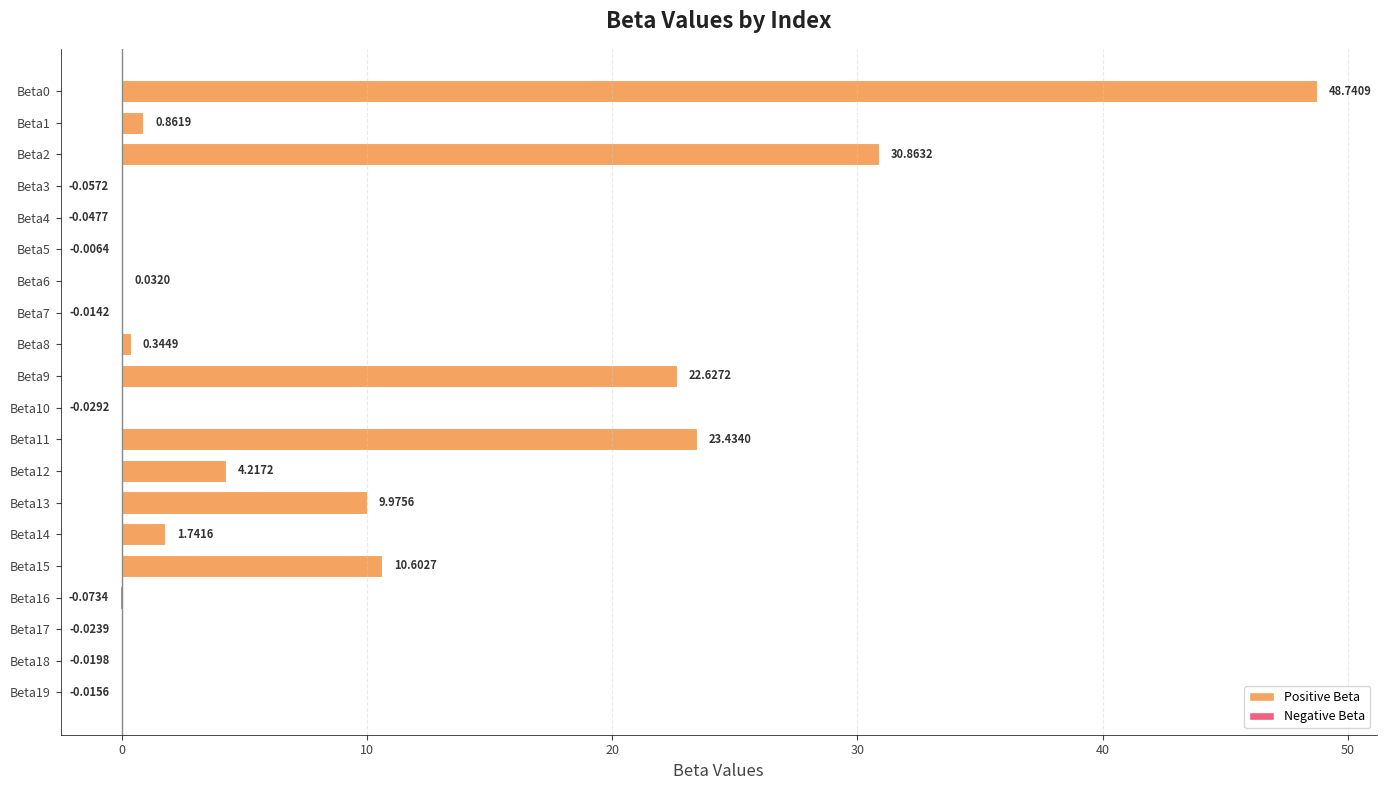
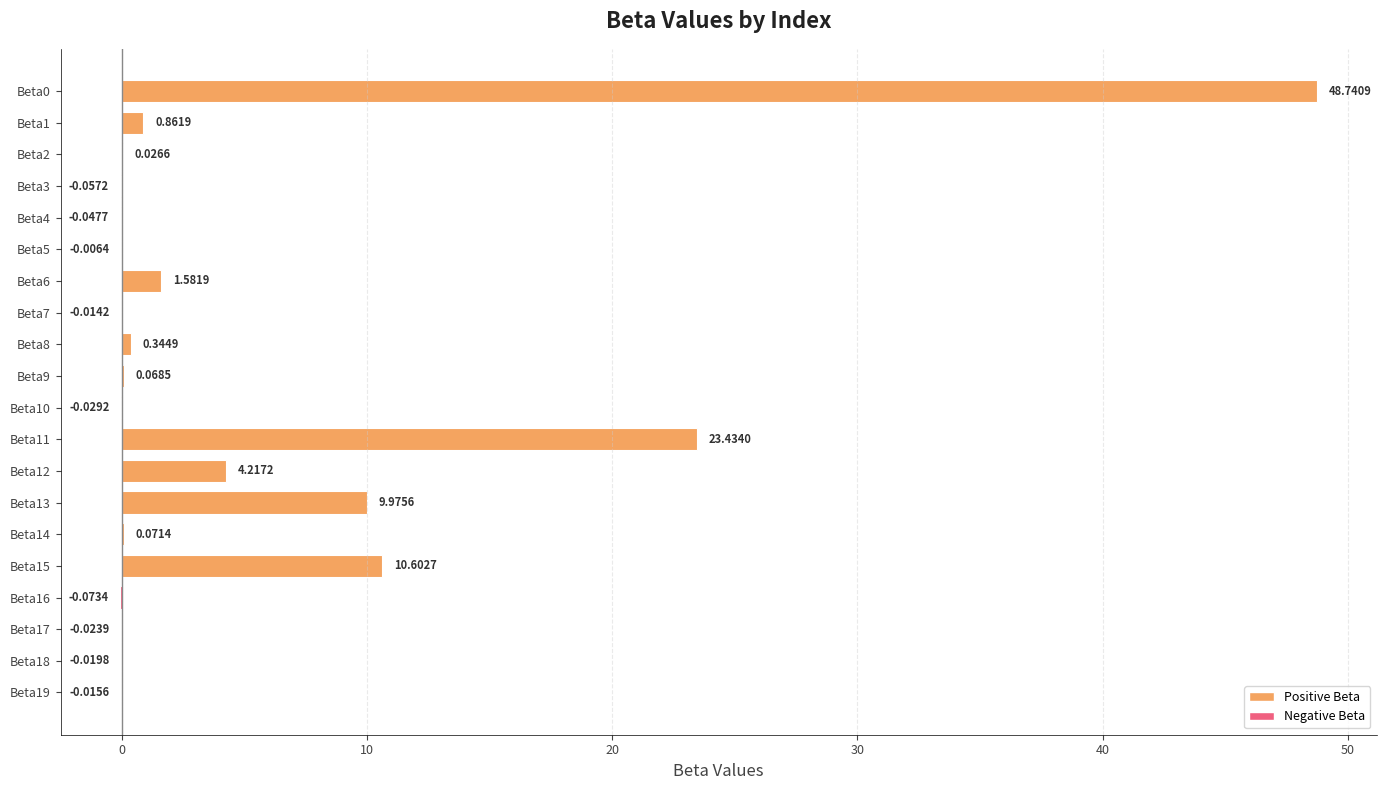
  {
    "Beta0": 48.7409,
    "Beta1": 0.8619,
-   "Beta2": 30.8632,
+   "Beta2": 0.0266,
    "Beta3": -0.0572,
    "Beta4": -0.0477,
    "Beta5": -0.0064,
-   "Beta6": 0.0320,
+   "Beta6": 1.5819,
    "Beta7": -0.0142,
    "Beta8": 0.3449,
-   "Beta9": 22.6272,
+   "Beta9": 0.0685,
    "Beta10": -0.0292,
    "Beta11": 23.4340,
    "Beta12": 4.2172,
    "Beta13": 9.9756,
-   "Beta14": 1.7416,
+   "Beta14": 0.0714,
    "Beta15": 10.6027,
    "Beta16": -0.0734,
    "Beta17": -0.0239,
    "Beta18": -0.0198,
    "Beta19": -0.0156
  }
